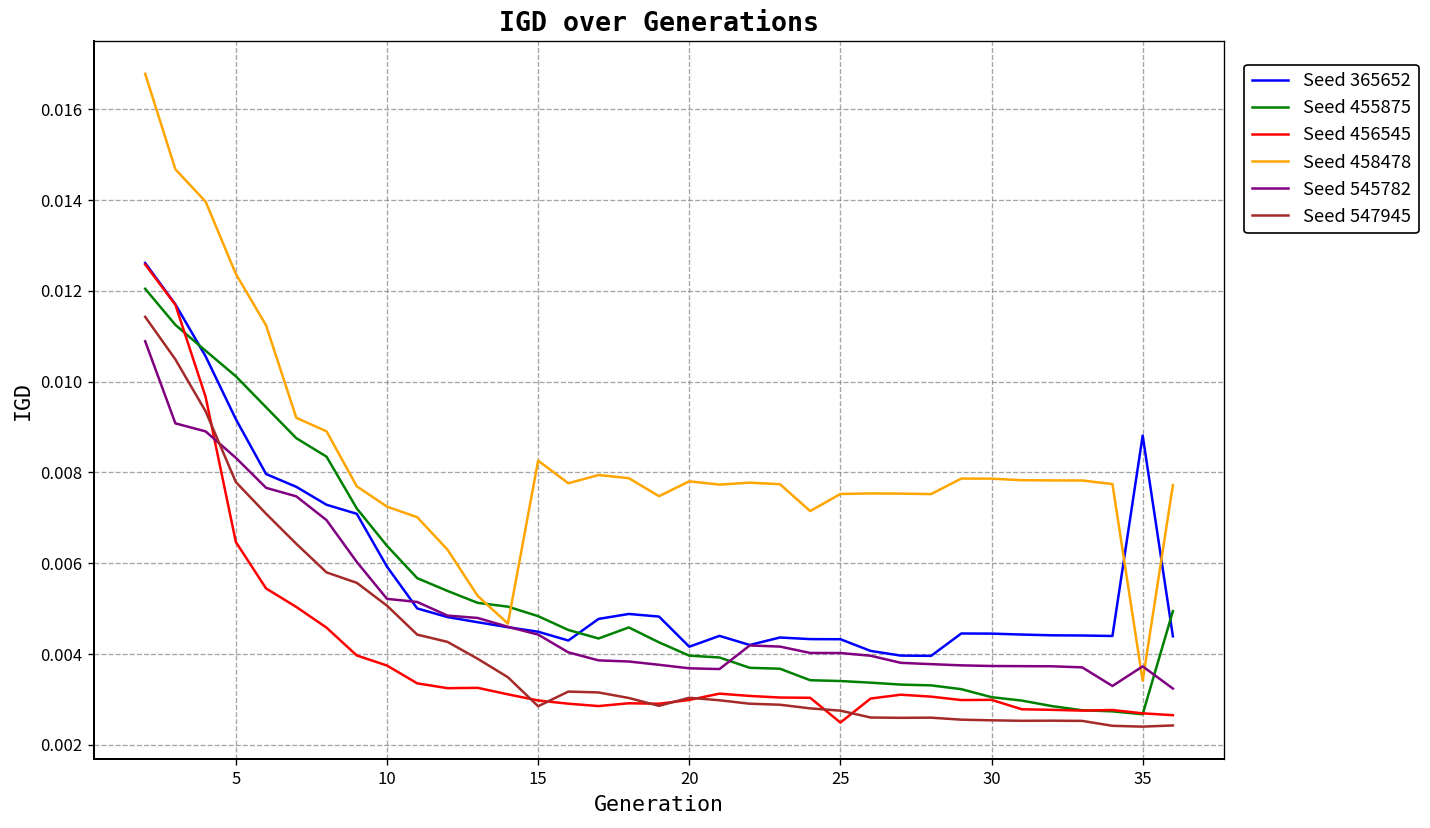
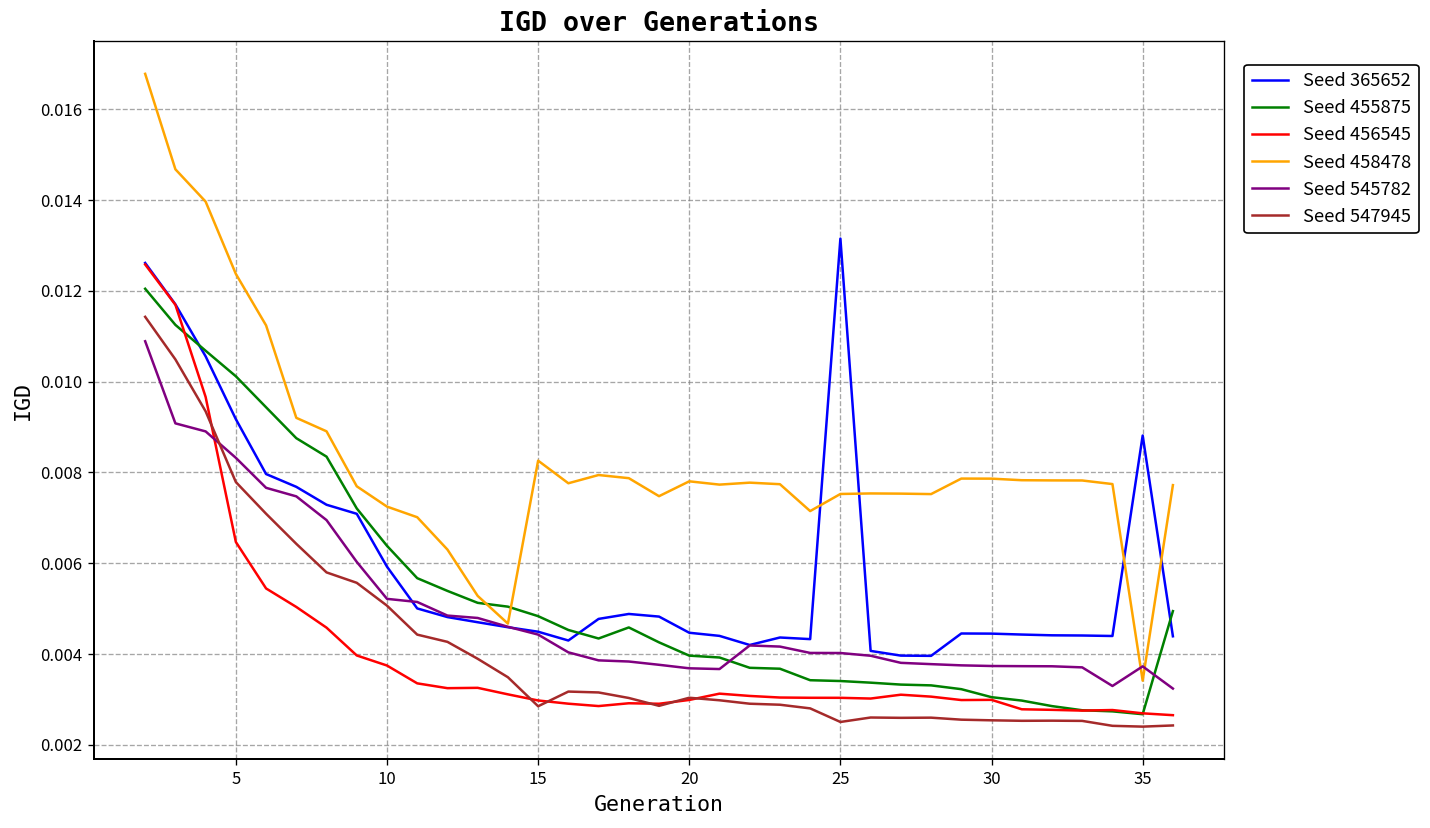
  {
    "Seed 365652": {
      "5": 0.0092,
      "10": 0.0059,
-     "20": 0.0042,
-     "25": 0.0043,
+     "20": 0.0045,
+     "25": 0.0132,
      "30": 0.0044,
      "35": 0.0088
    },
    "Seed 455875": {
      "5": 0.0101,
      "10": 0.0064,
      "15": 0.0048,
      "20": 0.0040,
      "25": 0.0034
    },
    "Seed 456545": {
      "5": 0.0065,
      "10": 0.0037,
      "15": 0.0030,
-     "25": 0.0025
+     "25": 0.0030
    },
    "Seed 458478": {
      "5": 0.0124,
      "10": 0.0072,
      "15": 0.0083,
      "20": 0.0078,
      "25": 0.0075,
      "30": 0.0079,
      "35": 0.0034
    },
    "Seed 545782": {
      "5": 0.0083,
      "10": 0.0052,
      "20": 0.0037,
      "25": 0.0040,
      "30": 0.0037,
      "35": 0.0037
    },
    "Seed 547945": {
      "5": 0.0078,
      "10": 0.0051,
      "15": 0.0028,
-     "25": 0.0028,
+     "25": 0.0025,
      "30": 0.0025,
      "35": 0.0024
    }
  }
